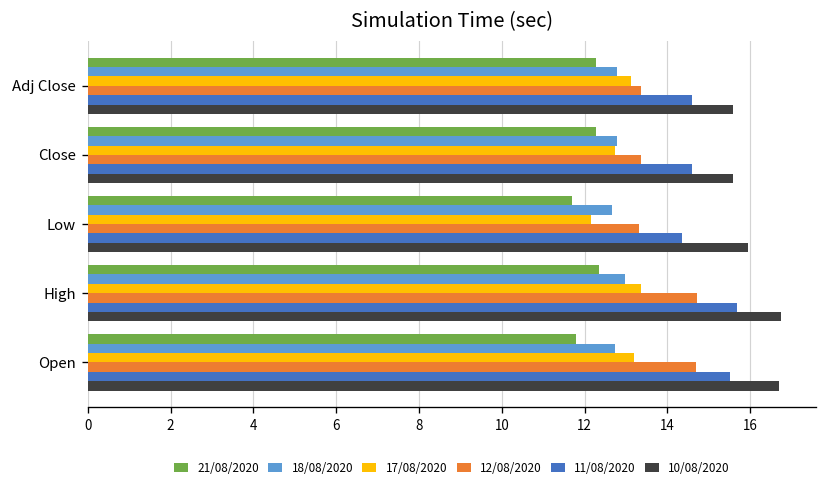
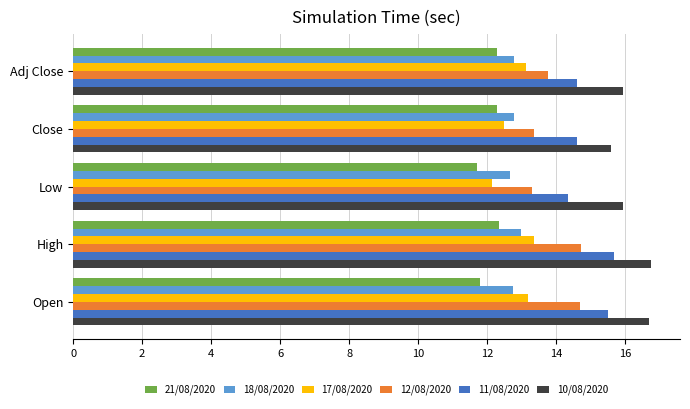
  {
    "10/08/2020": {
-     "Adj Close": 15.6,
+     "Adj Close": 15.9,
      "Close": 15.6,
      "Low": 15.9,
      "High": 16.8,
      "Open": 16.7
    },
    "12/08/2020": {
-     "Adj Close": 13.4,
+     "Adj Close": 13.8,
      "Close": 13.4,
      "Low": 13.3,
      "High": 14.7,
      "Open": 14.7
    },
    "17/08/2020": {
      "Adj Close": 13.1,
-     "Close": 12.7,
+     "Close": 12.5,
      "Low": 12.1,
      "High": 13.4,
      "Open": 13.2
    },
    "21/08/2020": {
      "Adj Close": 12.3,
      "Close": 12.3,
      "Low": 11.7,
      "High": 12.3,
      "Open": 11.8
    }
  }
